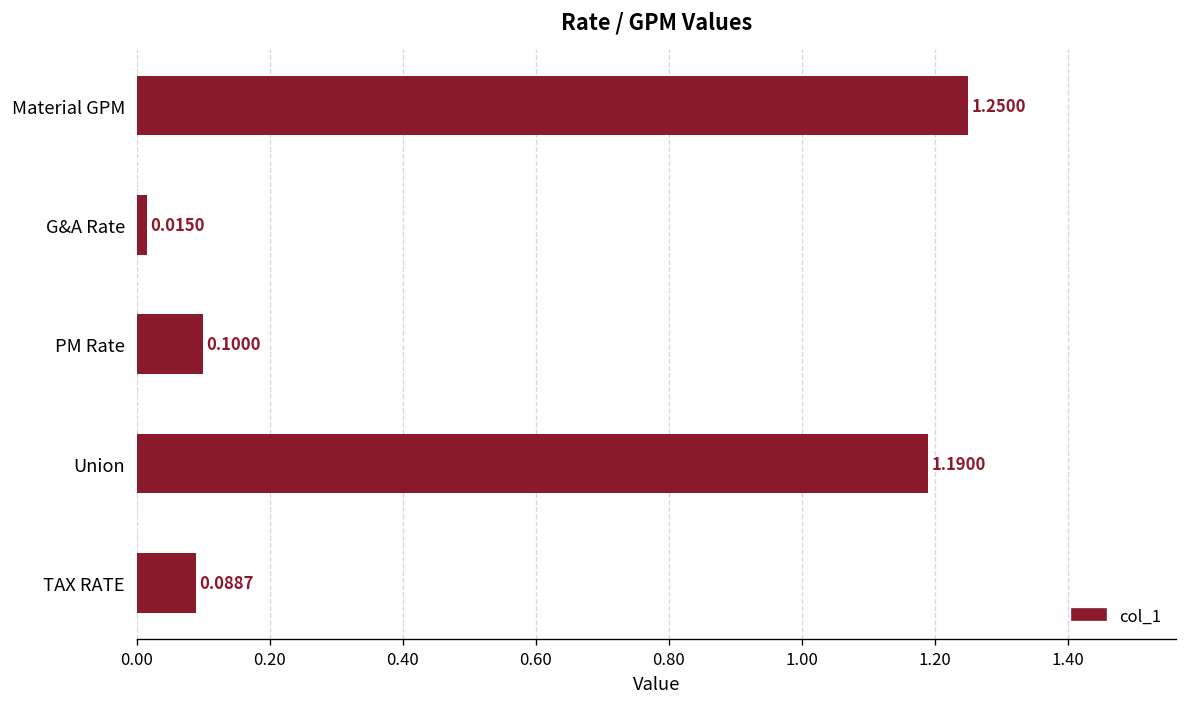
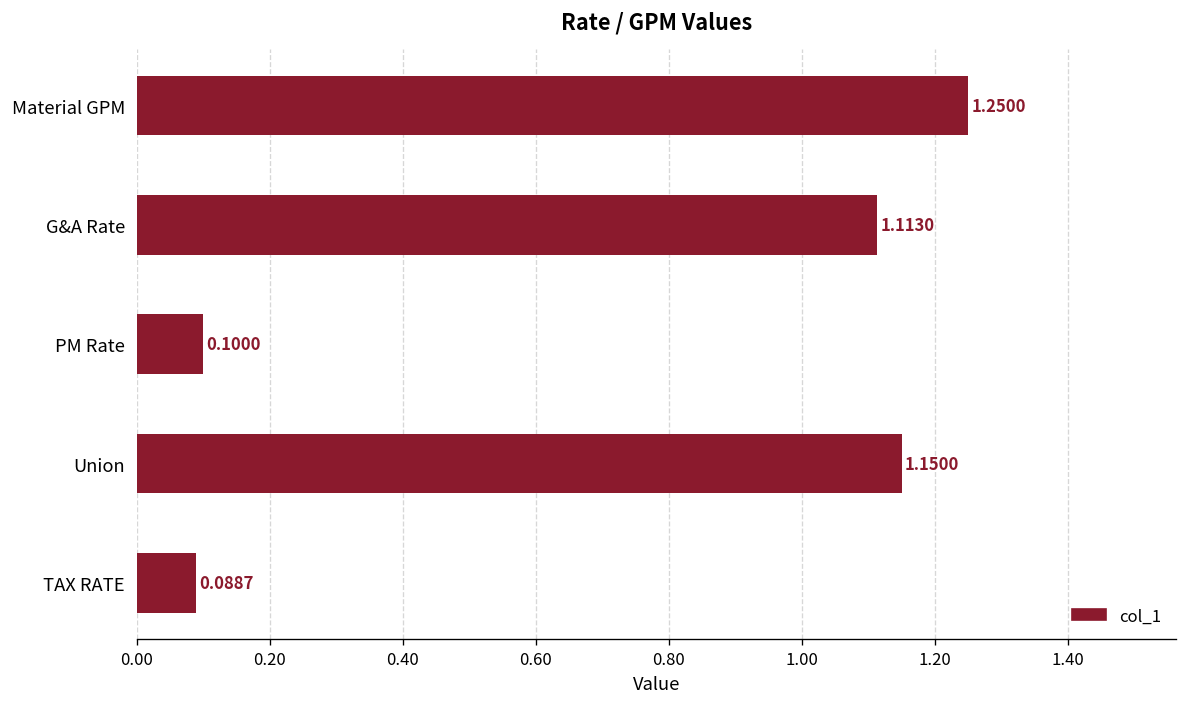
  {
    "Material GPM": 1.2500,
-   "G&A Rate": 0.0150,
+   "G&A Rate": 1.1130,
    "PM Rate": 0.1000,
-   "Union": 1.1900,
+   "Union": 1.1500,
    "TAX RATE": 0.0887
  }
